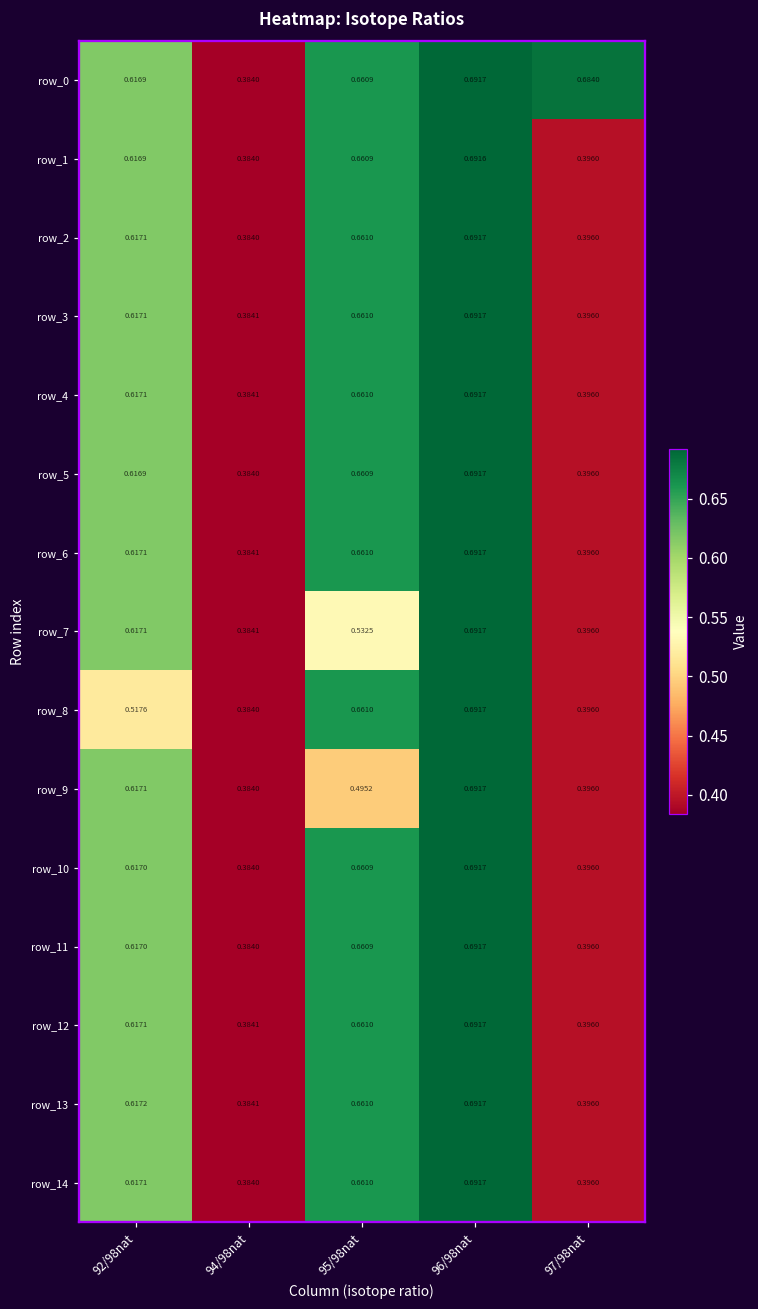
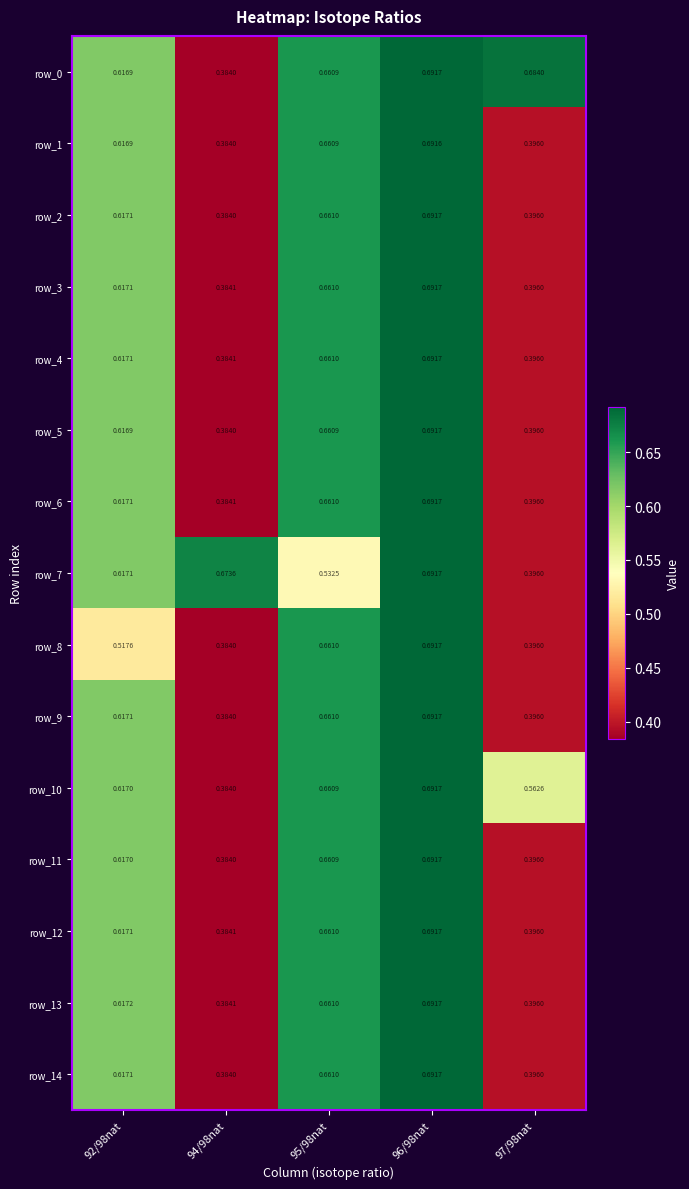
  {
    "row_0": {
      "92/98nat": 0.6169,
      "94/98nat": 0.3840,
      "95/98nat": 0.6609,
      "96/98nat": 0.6917,
      "97/98nat": 0.6840
    },
    "row_1": {
      "92/98nat": 0.6169,
      "94/98nat": 0.3840,
      "95/98nat": 0.6609,
      "96/98nat": 0.6916,
      "97/98nat": 0.3960
    },
    "row_2": {
      "92/98nat": 0.6171,
      "94/98nat": 0.3840,
      "95/98nat": 0.6610,
      "96/98nat": 0.6917,
      "97/98nat": 0.3960
    },
    "row_3": {
      "92/98nat": 0.6171,
      "94/98nat": 0.3841,
      "95/98nat": 0.6610,
      "96/98nat": 0.6917,
      "97/98nat": 0.3960
    },
    "row_4": {
      "92/98nat": 0.6171,
      "94/98nat": 0.3841,
      "95/98nat": 0.6610,
      "96/98nat": 0.6917,
      "97/98nat": 0.3960
    },
    "row_5": {
      "92/98nat": 0.6169,
      "94/98nat": 0.3840,
      "95/98nat": 0.6609,
      "96/98nat": 0.6917,
      "97/98nat": 0.3960
    },
    "row_6": {
      "92/98nat": 0.6171,
      "94/98nat": 0.3841,
      "95/98nat": 0.6610,
      "96/98nat": 0.6917,
      "97/98nat": 0.3960
    },
    "row_7": {
      "92/98nat": 0.6171,
-     "94/98nat": 0.3841,
+     "94/98nat": 0.6736,
      "95/98nat": 0.5325,
      "96/98nat": 0.6917,
      "97/98nat": 0.3960
    },
    "row_8": {
      "92/98nat": 0.5176,
      "94/98nat": 0.3840,
      "95/98nat": 0.6610,
      "96/98nat": 0.6917,
      "97/98nat": 0.3960
    },
    "row_9": {
      "92/98nat": 0.6171,
      "94/98nat": 0.3840,
-     "95/98nat": 0.4952,
+     "95/98nat": 0.6610,
      "96/98nat": 0.6917,
      "97/98nat": 0.3960
    },
    "row_10": {
      "92/98nat": 0.6170,
      "94/98nat": 0.3840,
      "95/98nat": 0.6609,
      "96/98nat": 0.6917,
-     "97/98nat": 0.3960
+     "97/98nat": 0.5626
    },
    "row_11": {
      "92/98nat": 0.6170,
      "94/98nat": 0.3840,
      "95/98nat": 0.6609,
      "96/98nat": 0.6917,
      "97/98nat": 0.3960
    },
    "row_12": {
      "92/98nat": 0.6171,
      "94/98nat": 0.3841,
      "95/98nat": 0.6610,
      "96/98nat": 0.6917,
      "97/98nat": 0.3960
    },
    "row_13": {
      "92/98nat": 0.6172,
      "94/98nat": 0.3841,
      "95/98nat": 0.6610,
      "96/98nat": 0.6917,
      "97/98nat": 0.3960
    },
    "row_14": {
      "92/98nat": 0.6171,
      "94/98nat": 0.3840,
      "95/98nat": 0.6610,
      "96/98nat": 0.6917,
      "97/98nat": 0.3960
    }
  }
